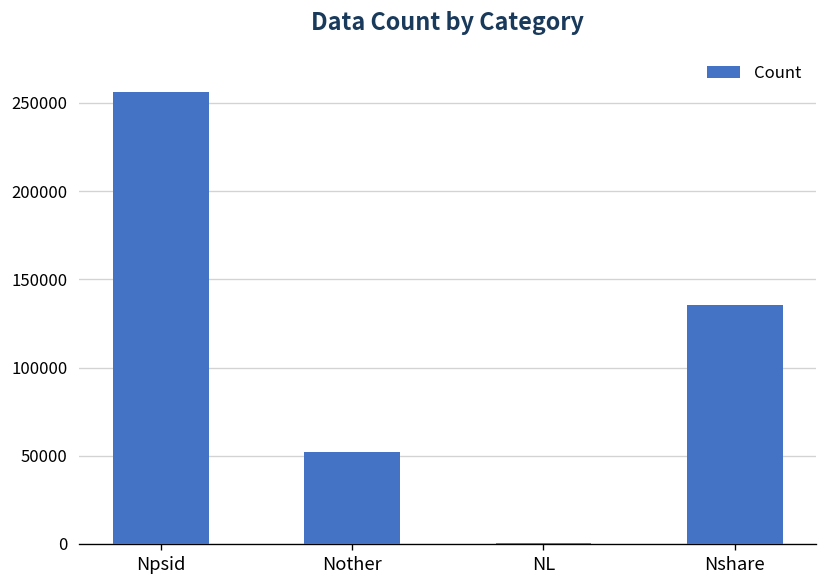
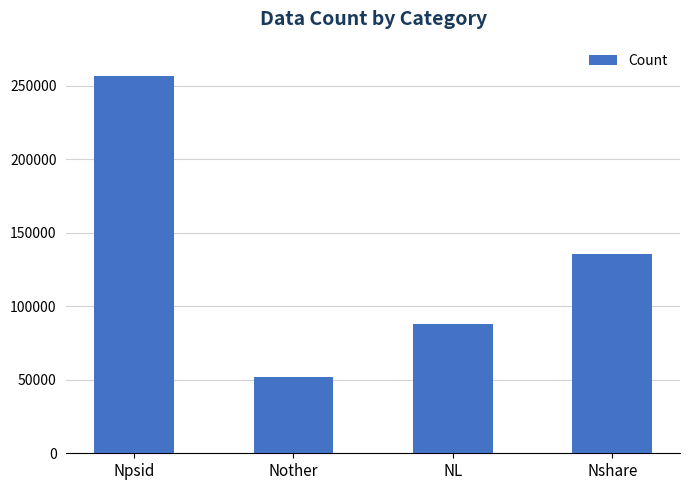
  {
    "Npsid": 256000,
    "Nother": 52000,
-   "NL": 1000,
+   "NL": 88000,
    "Nshare": 135000
  }
